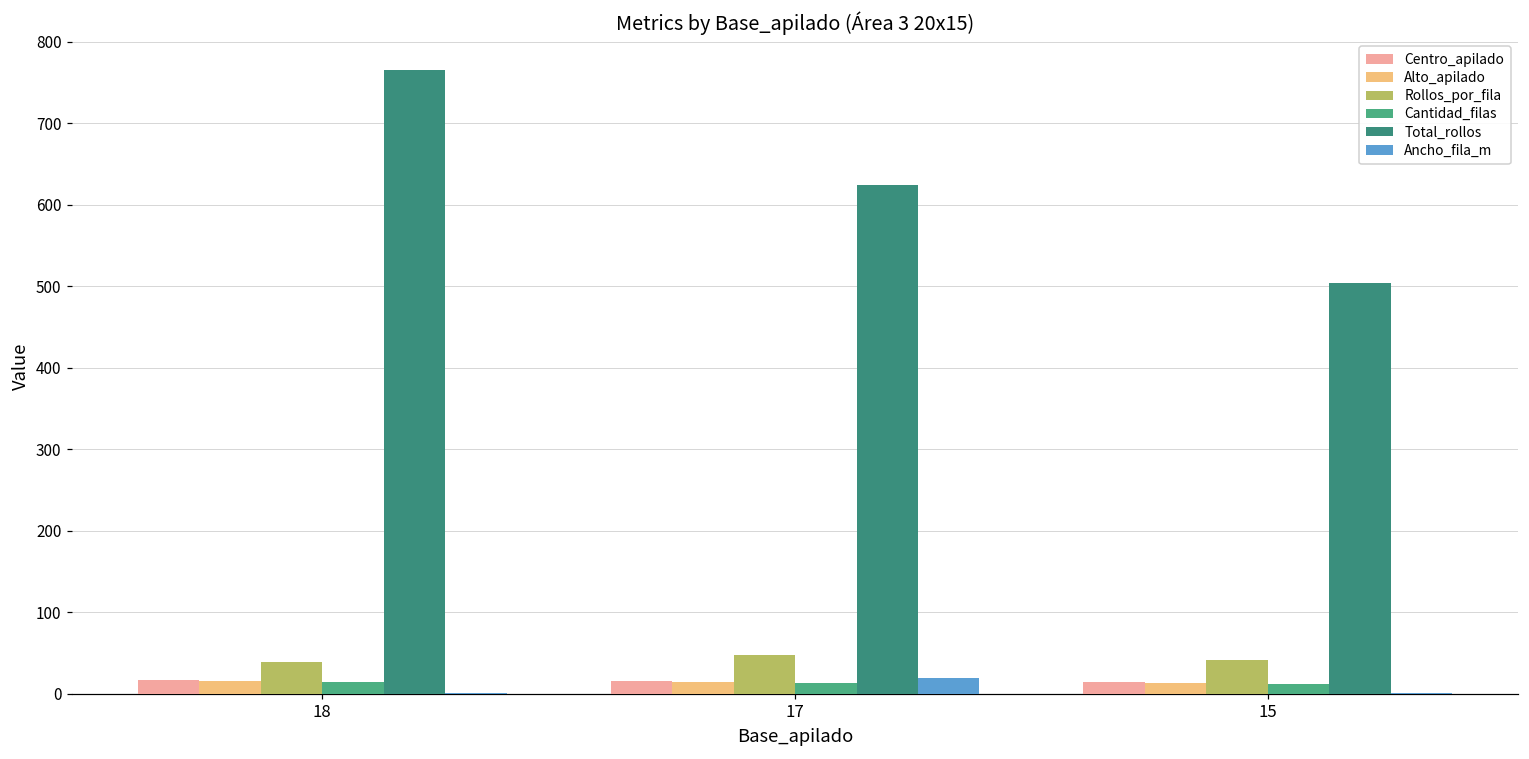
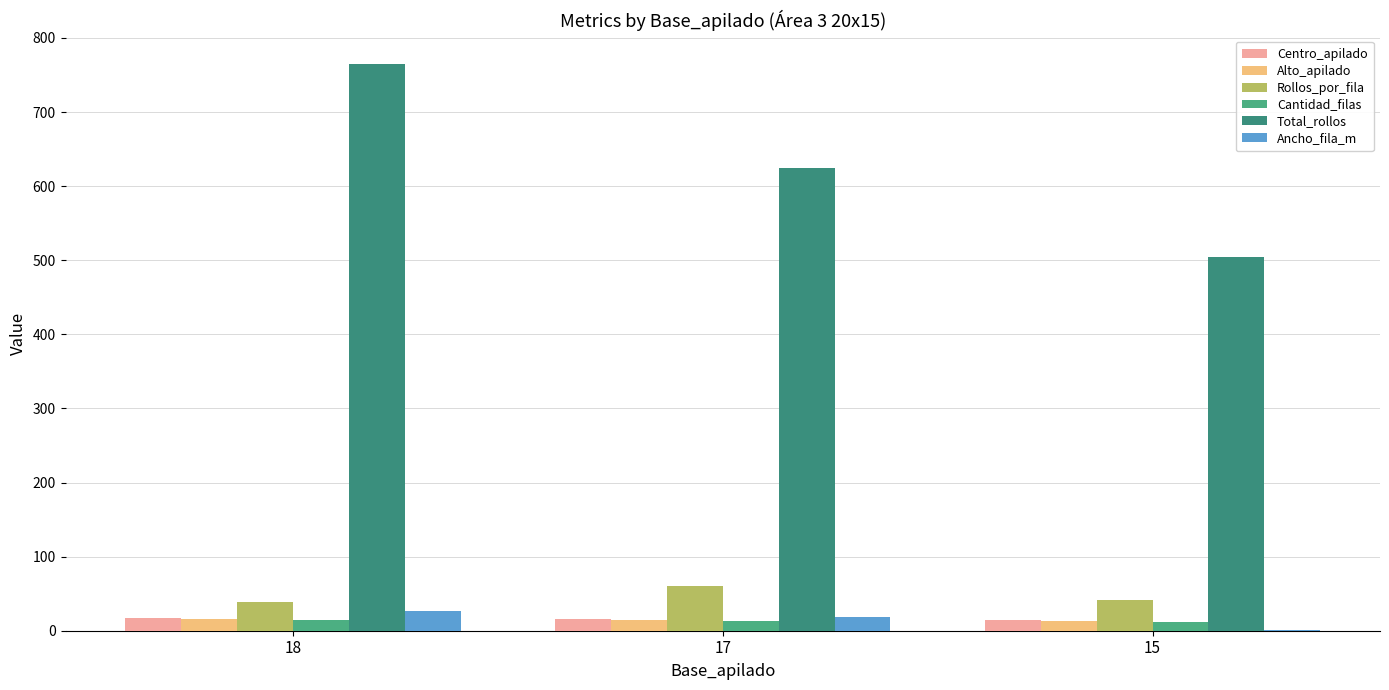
  {
    "Rollos_por_fila": {
      "18": 40,
-     "17": 50,
+     "17": 60,
      "15": 40
    },
    "Ancho_fila_m": {
-     "18": 0,
+     "18": 30,
      "17": 20
    }
  }
